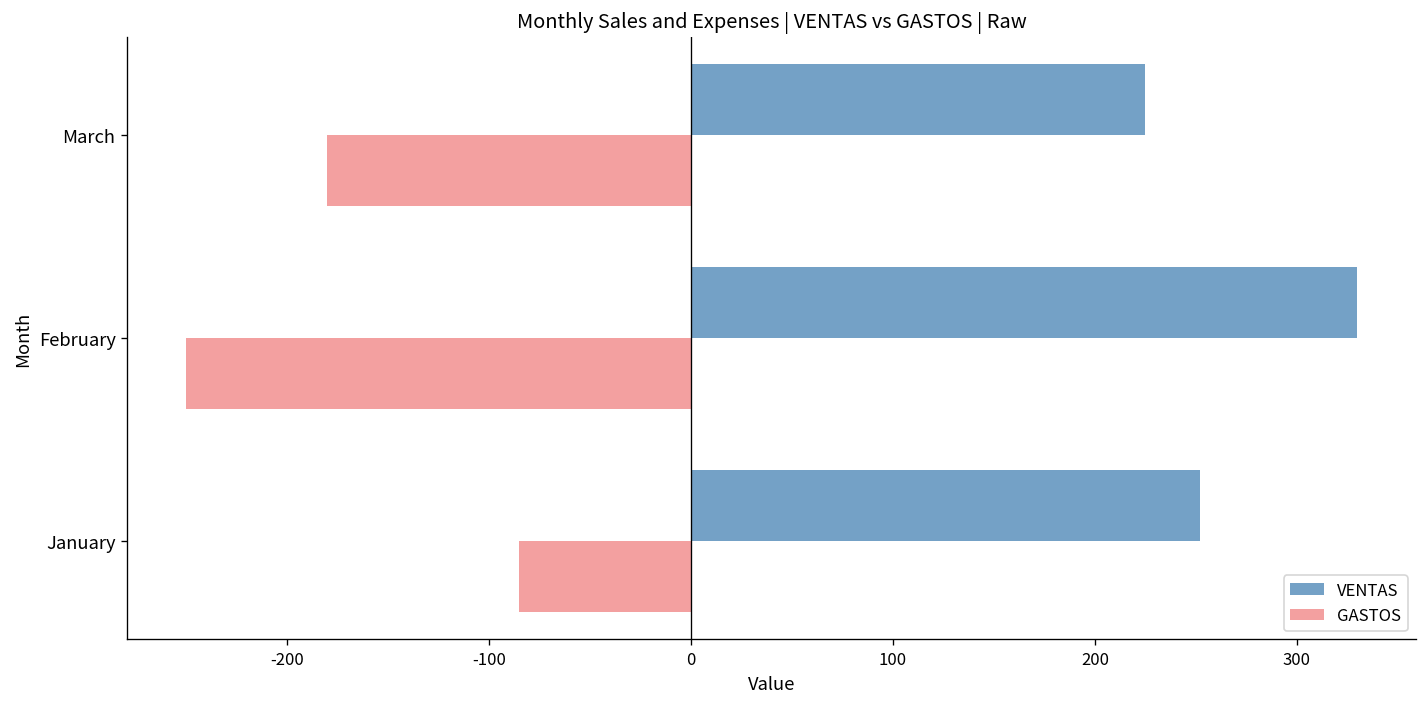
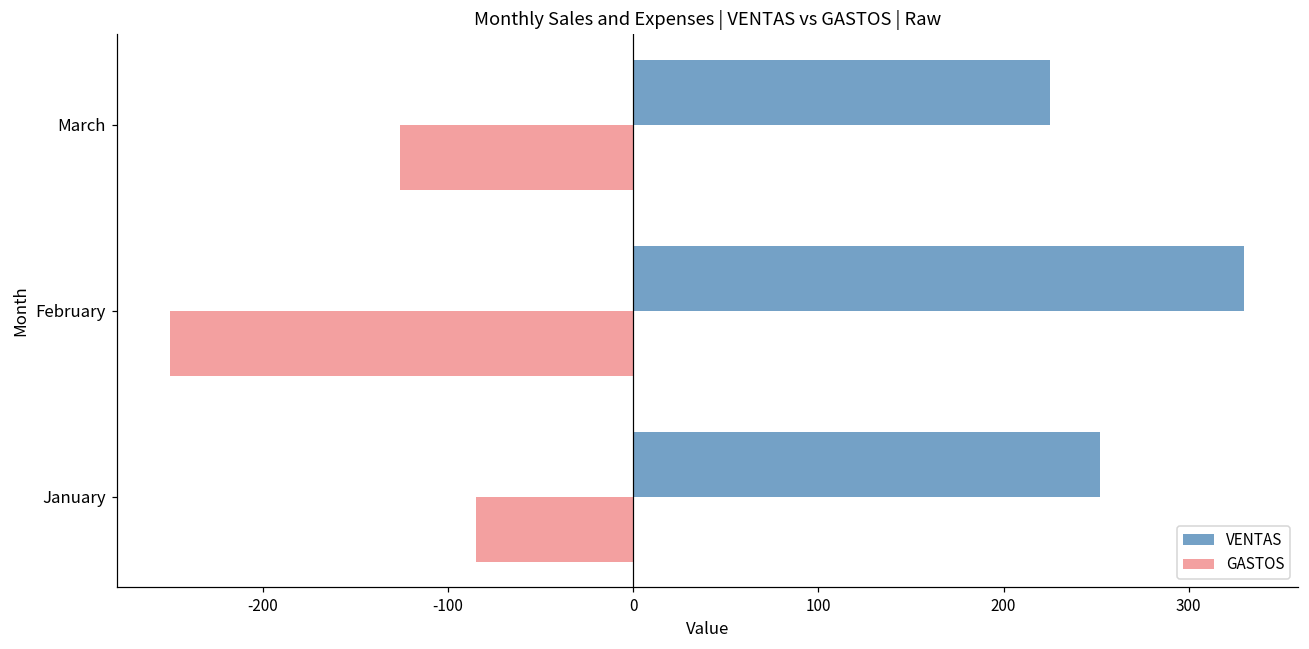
  {
    "VENTAS": {
      "March": 225,
      "February": 330,
      "January": 252
    },
    "GASTOS": {
-     "March": -180,
+     "March": -126,
      "February": -250,
      "January": -85
    }
  }
